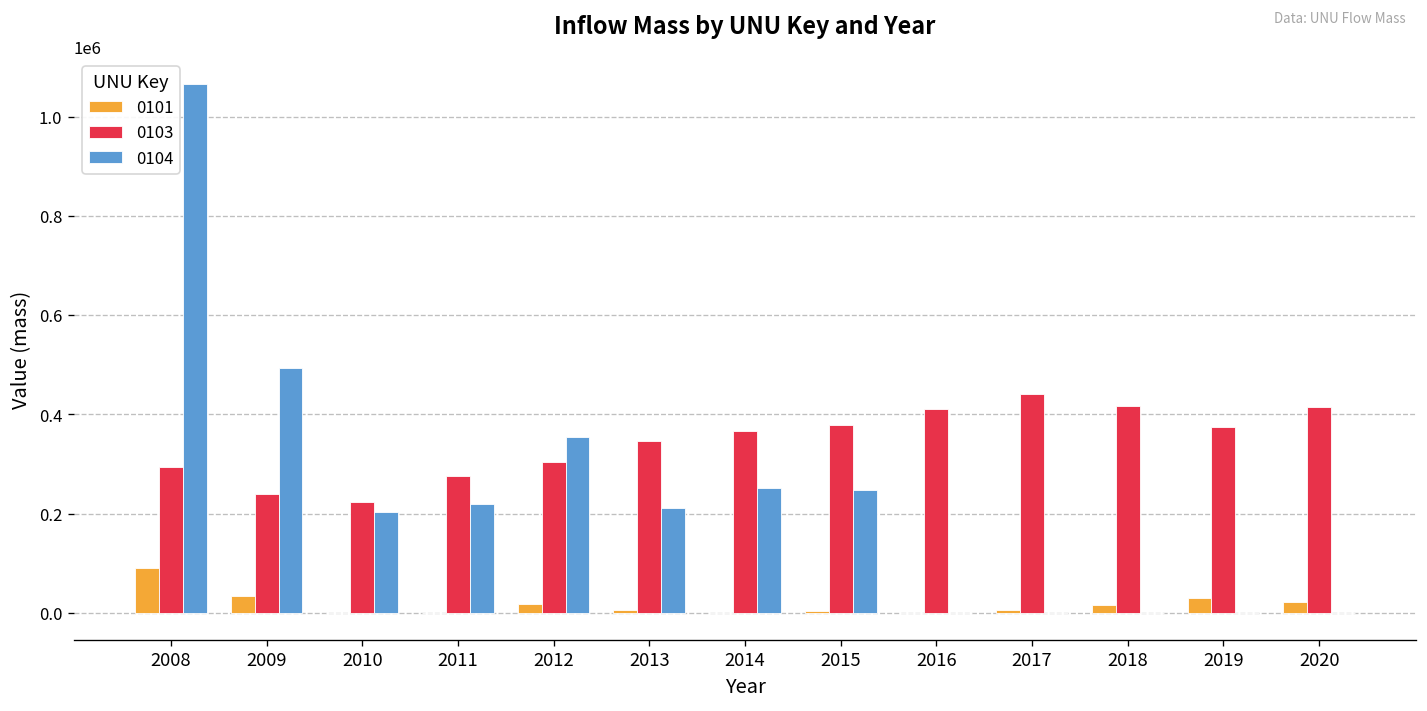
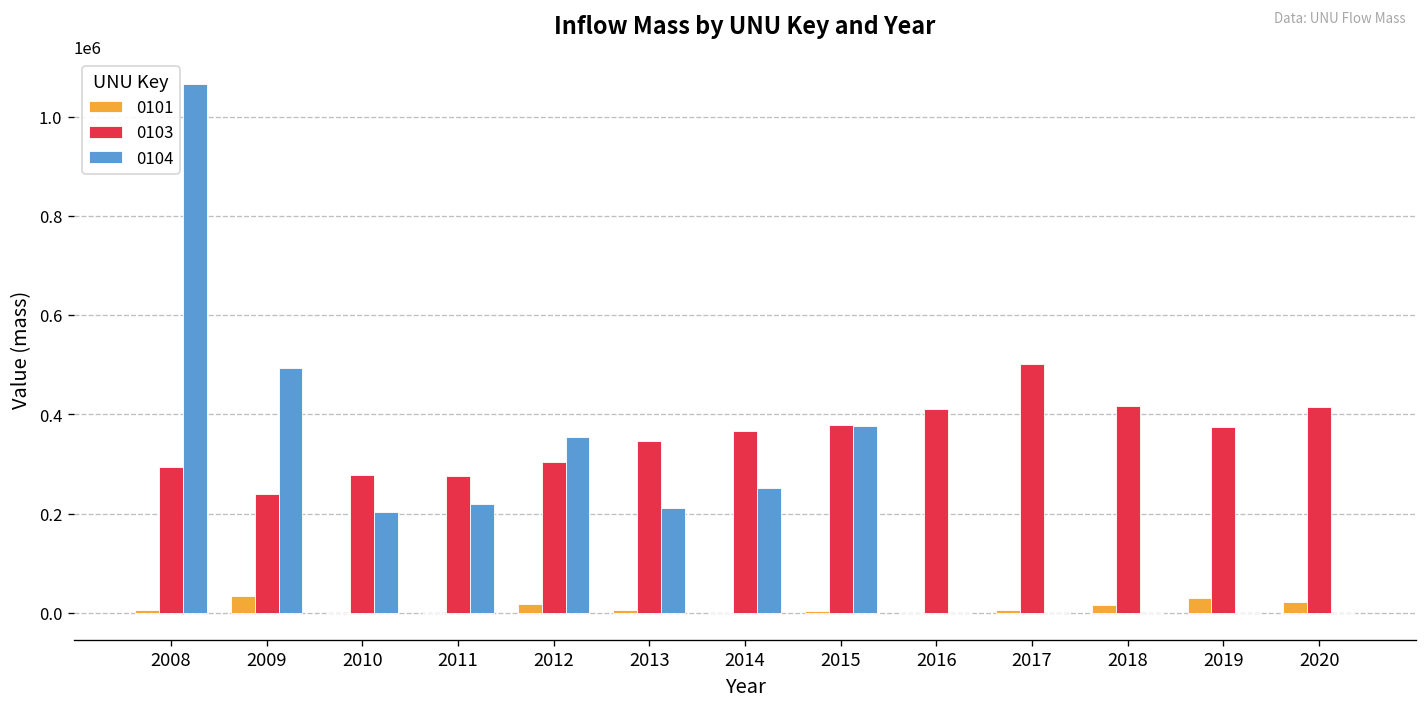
  {
    "0101": {
-     "2008": 90000,
+     "2008": 10000,
      "2009": 30000,
      "2010": 0,
      "2011": 0,
      "2012": 20000,
      "2018": 20000,
      "2019": 30000,
      "2020": 20000
    },
    "0103": {
      "2008": 290000,
      "2009": 240000,
-     "2010": 220000,
+     "2010": 280000,
      "2011": 270000,
      "2012": 300000,
      "2013": 350000,
      "2014": 370000,
      "2015": 380000,
      "2016": 410000,
-     "2017": 440000,
+     "2017": 500000,
      "2018": 420000,
      "2019": 370000,
      "2020": 420000
    },
    "0104": {
      "2008": 1070000,
      "2009": 490000,
      "2010": 200000,
      "2011": 220000,
      "2012": 360000,
      "2013": 210000,
      "2014": 250000,
-     "2015": 250000,
+     "2015": 380000,
      "2016": 0,
      "2017": 0,
      "2018": 0,
      "2019": 0,
      "2020": 0
    }
  }
